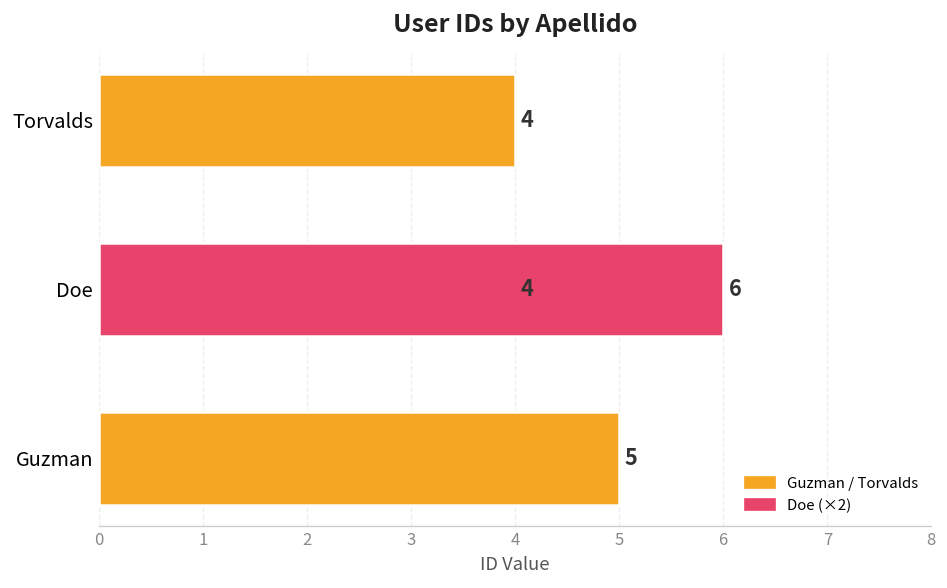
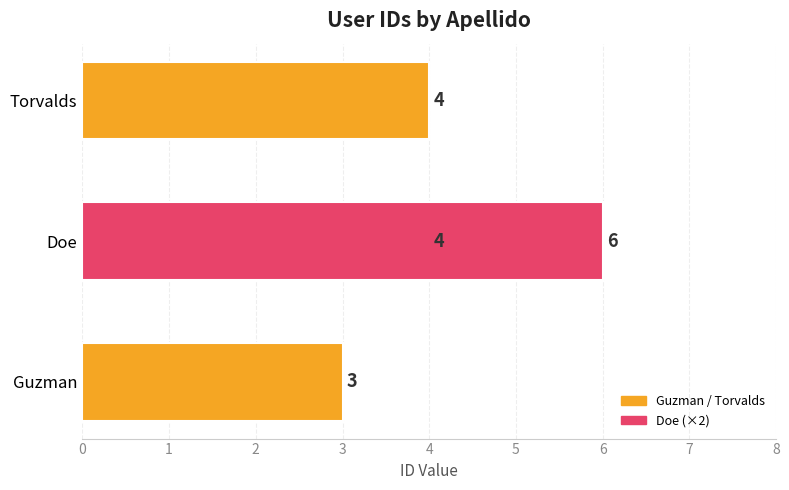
  {
    "Torvalds": 4,
-   "Guzman": 5
+   "Guzman": 3
  }
